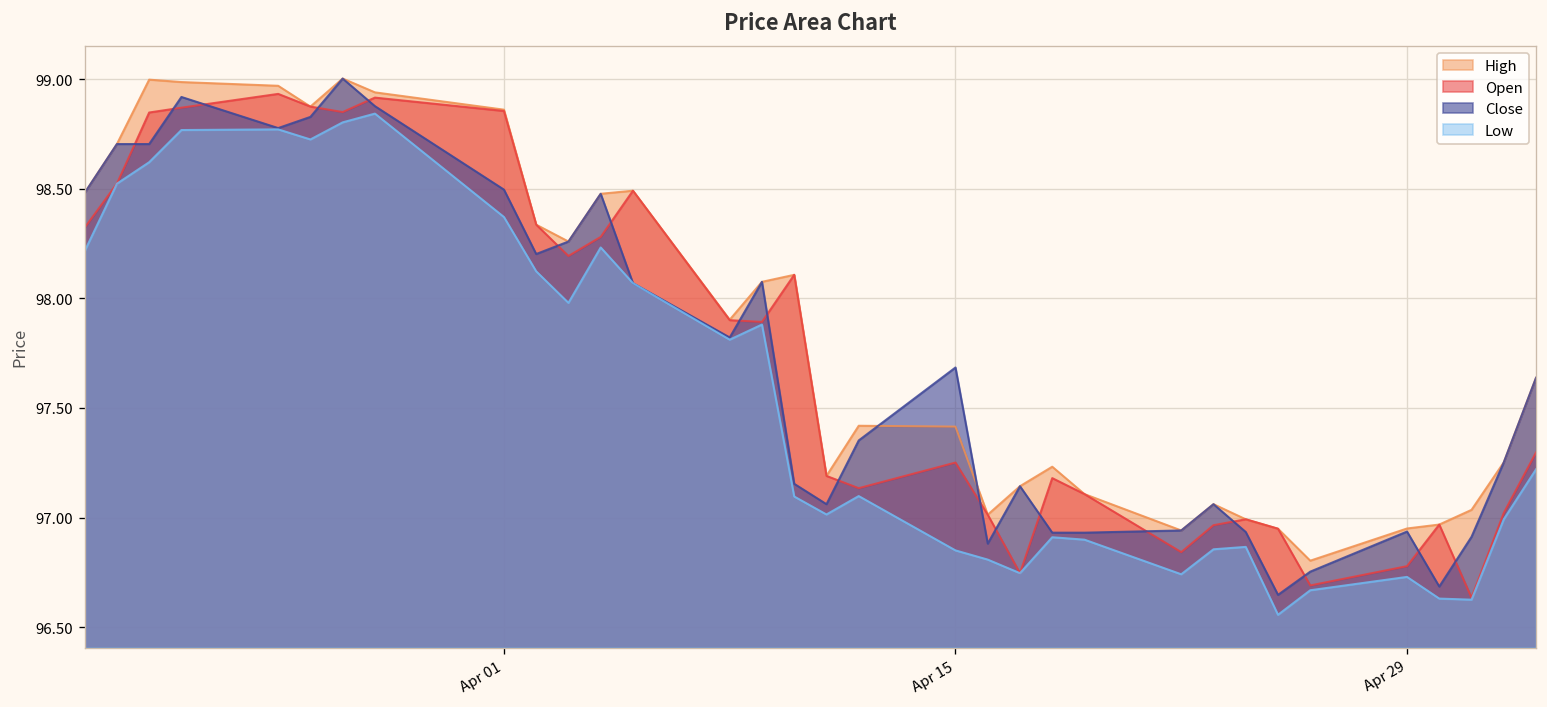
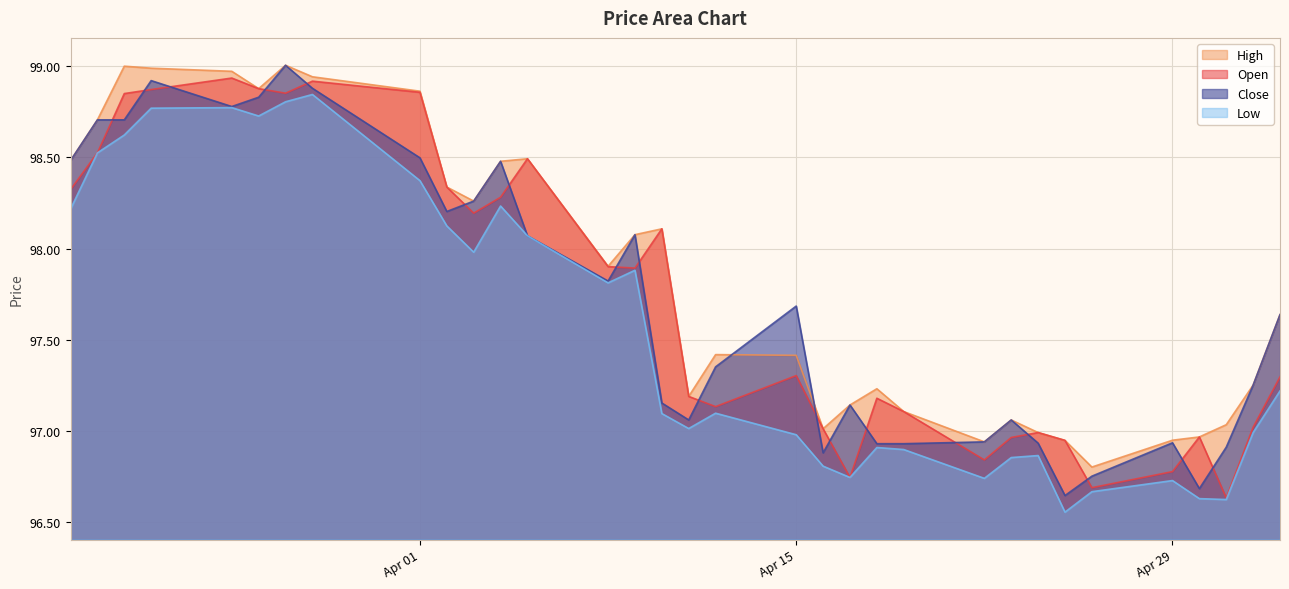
  {
    "High": {
      "Apr 15": 97.42,
      "Apr 29": 96.95
    },
    "Open": {
-     "Apr 15": 97.25,
+     "Apr 15": 97.30,
      "Apr 29": 96.78
    },
    "Close": {
      "Apr 01": 98.50,
      "Apr 15": 97.69,
      "Apr 29": 96.94
    },
    "Low": {
      "Apr 01": 98.37,
-     "Apr 15": 96.85,
+     "Apr 15": 96.98,
      "Apr 29": 96.73
    }
  }
